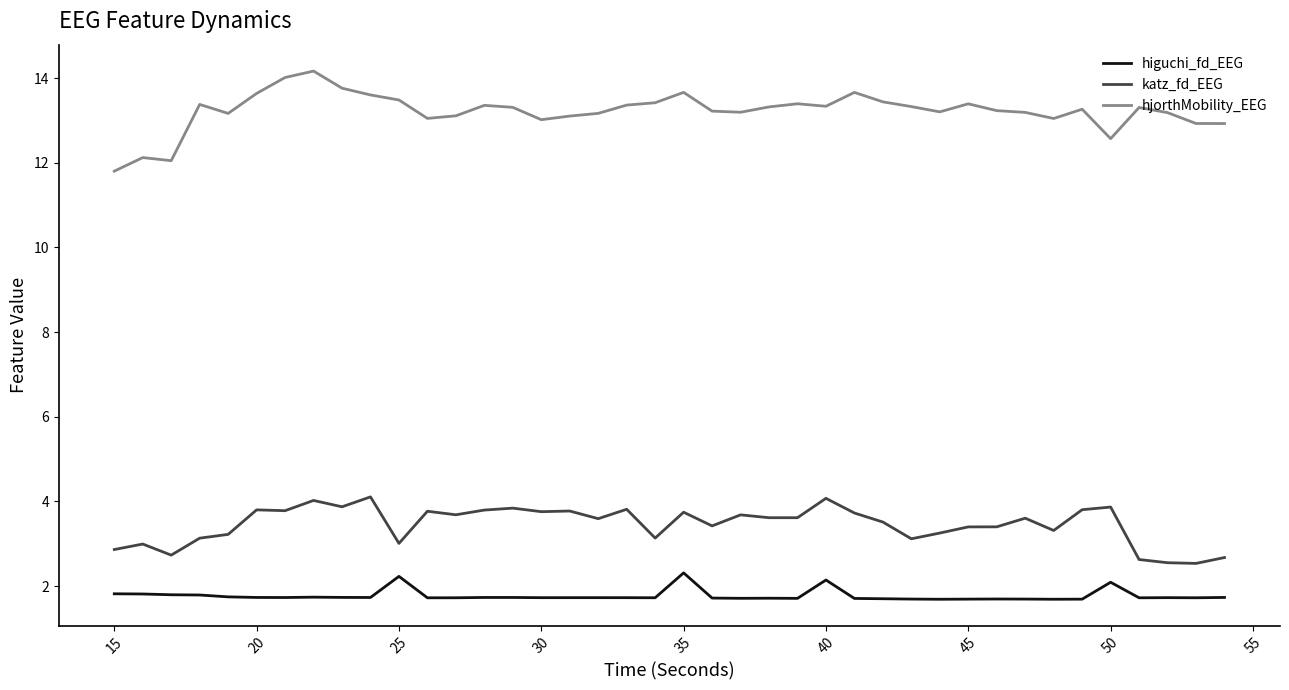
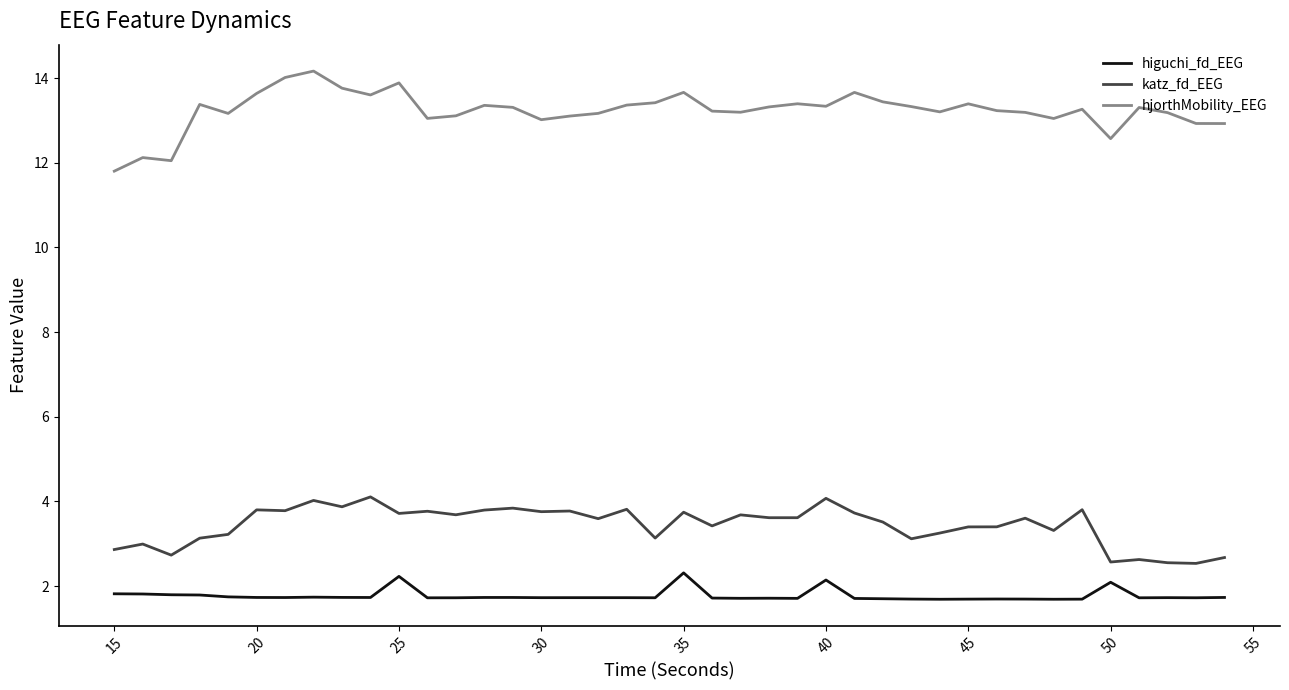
  {
    "higuchi_fd_EEG": {
      "15": 1.8,
      "20": 1.7,
      "25": 2.2,
      "30": 1.7,
      "35": 2.3,
      "40": 2.1,
      "45": 1.7,
      "50": 2.1
    },
    "katz_fd_EEG": {
      "15": 2.9,
      "20": 3.8,
-     "25": 3.0,
+     "25": 3.7,
      "30": 3.8,
      "35": 3.7,
      "40": 4.1,
      "45": 3.4,
-     "50": 3.9
+     "50": 2.6
    },
    "hjorthMobility_EEG": {
      "15": 11.8,
      "20": 13.6,
-     "25": 13.5,
+     "25": 13.9,
      "30": 13.0,
      "35": 13.7,
      "40": 13.3,
      "45": 13.4,
      "50": 12.6
    }
  }
